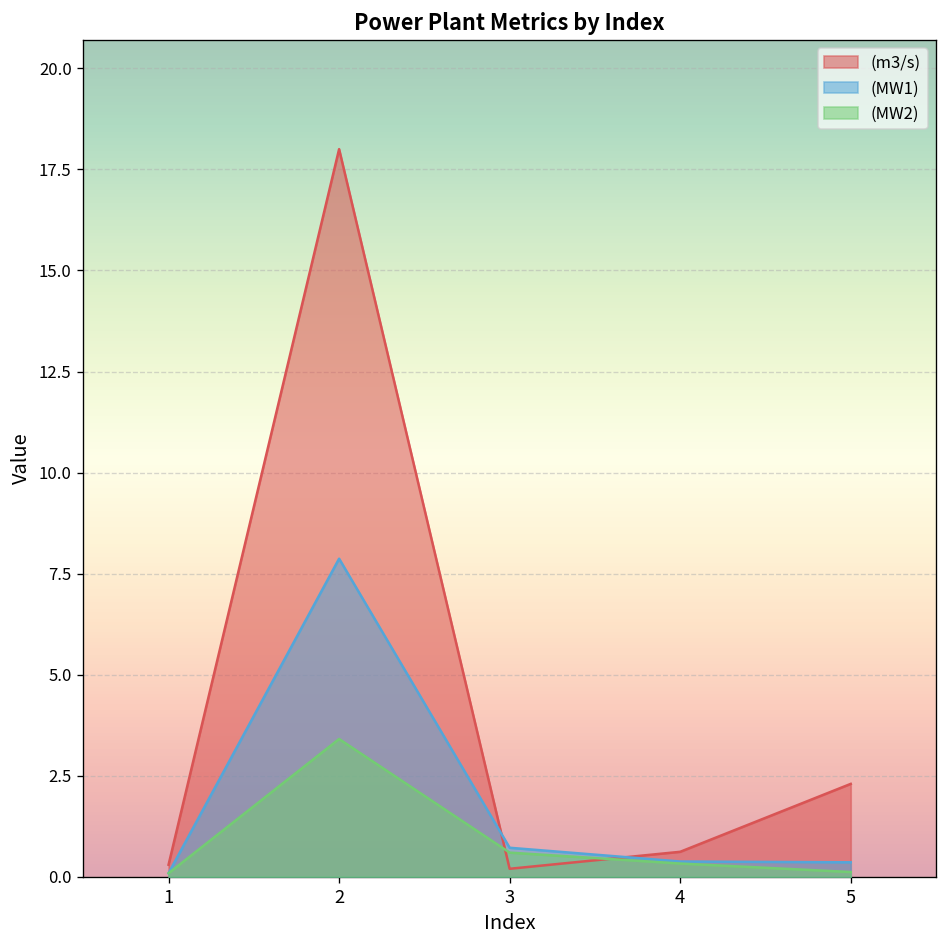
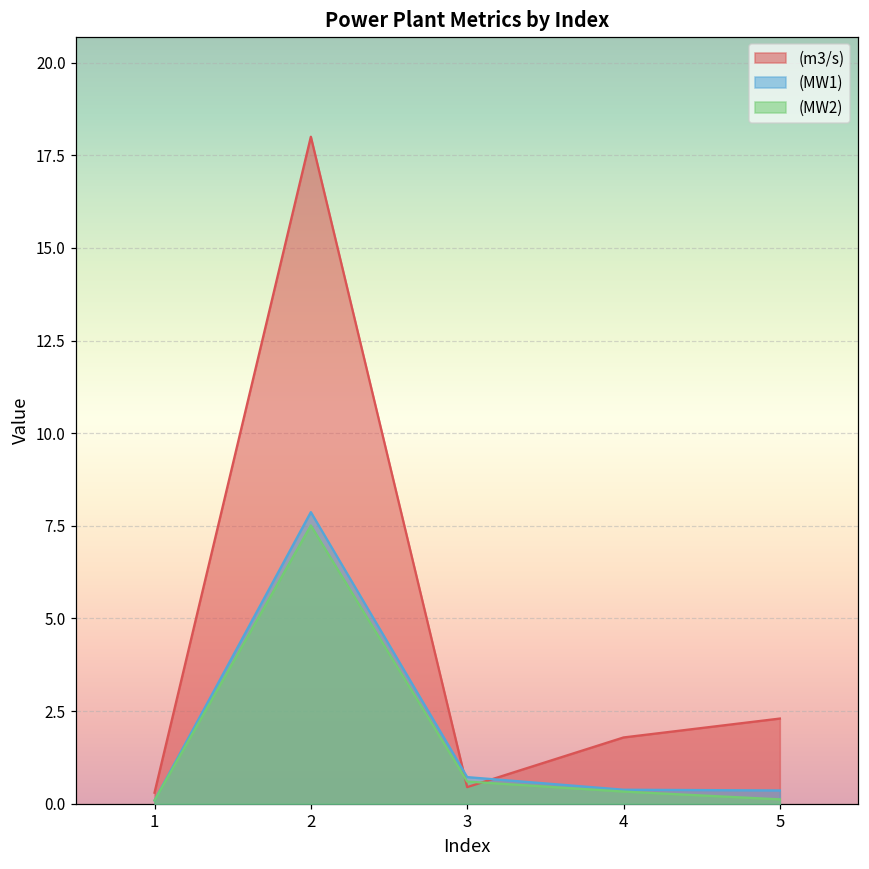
  {
    "(m3/s)": {
      "1": 0.3,
      "2": 18.0,
-     "3": 0.2,
-     "4": 0.6,
+     "3": 0.5,
+     "4": 1.8,
      "5": 2.3
    },
    "(MW1)": {
      "2": 7.9,
      "3": 0.7,
      "5": 0.4
    },
    "(MW2)": {
-     "2": 3.4,
+     "2": 7.5,
      "3": 0.6,
      "5": 0.1
    }
  }
